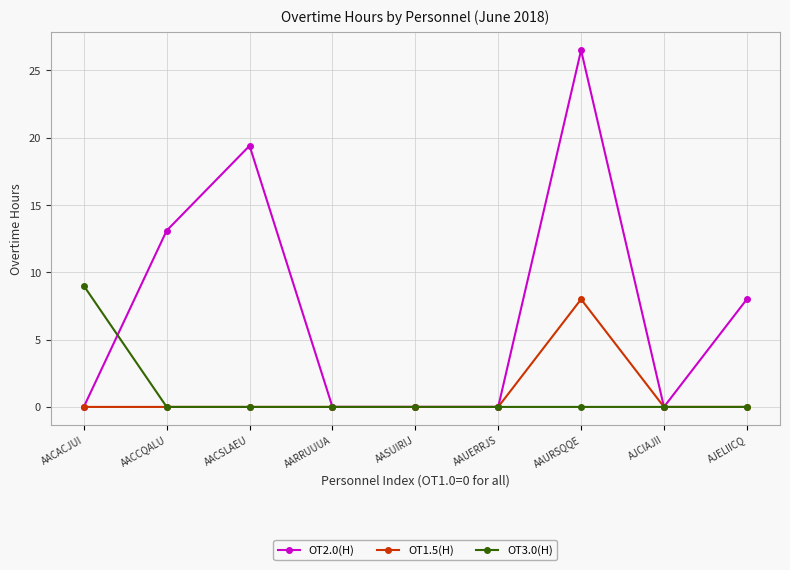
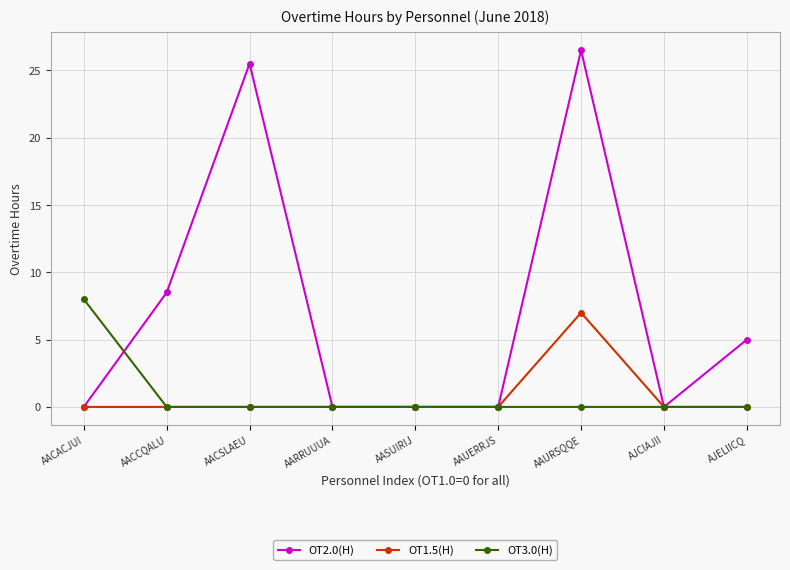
  {
    "OT2.0(H)": {
-     "AACCQALU": 13.1,
-     "AACSLAEU": 19.4,
+     "AACCQALU": 8.5,
+     "AACSLAEU": 25.5,
      "AAURSQQE": 26.5,
-     "AJELIICQ": 8
+     "AJELIICQ": 5
    },
    "OT1.5(H)": {
-     "AAURSQQE": 8
+     "AAURSQQE": 7
    },
    "OT3.0(H)": {
-     "AACACJUI": 9,
+     "AACACJUI": 8,
      "AAURSQQE": 0
    }
  }
